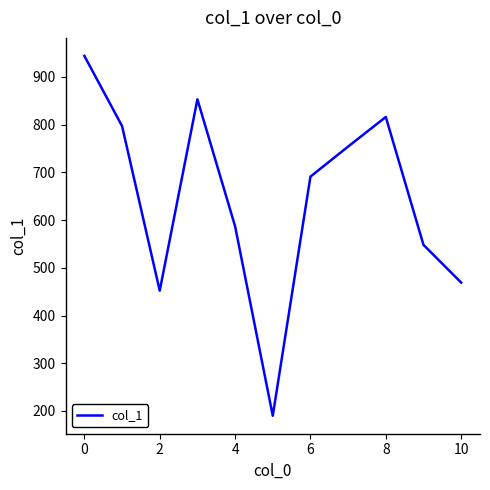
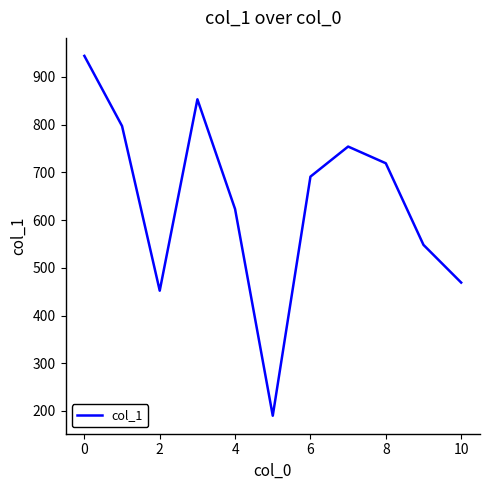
  {
    "0": 940,
    "2": 450,
-   "4": 590,
+   "4": 620,
    "6": 690,
-   "8": 820,
+   "8": 720,
    "10": 470
  }
